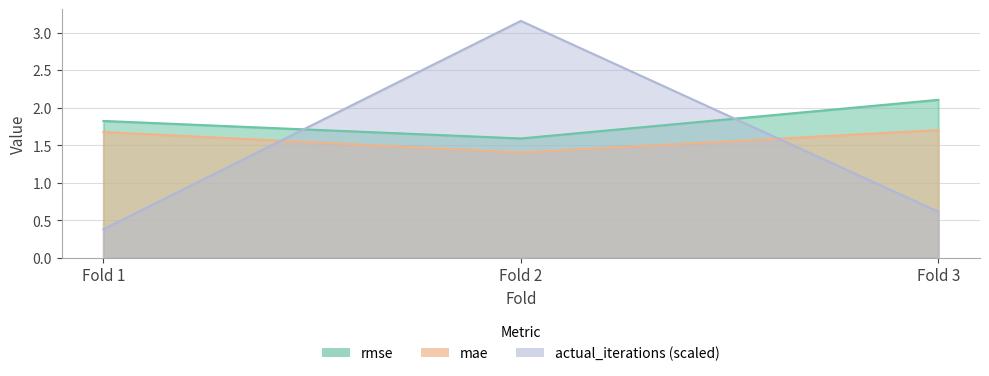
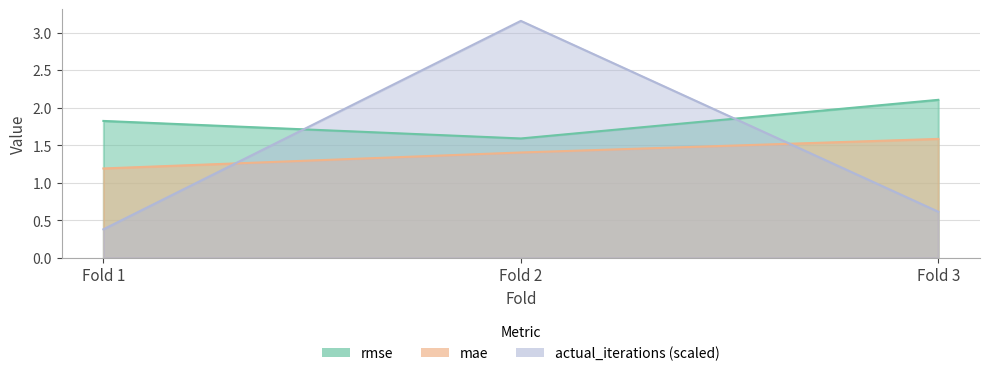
  {
    "rmse": {
      "Fold 1": 1.8,
      "Fold 2": 1.6,
      "Fold 3": 2.1
    },
    "mae": {
-     "Fold 1": 1.7,
+     "Fold 1": 1.2,
      "Fold 2": 1.4,
-     "Fold 3": 1.7
+     "Fold 3": 1.6
    },
    "actual_iterations (scaled)": {
      "Fold 1": 0.4,
      "Fold 2": 3.2,
      "Fold 3": 0.6
    }
  }
